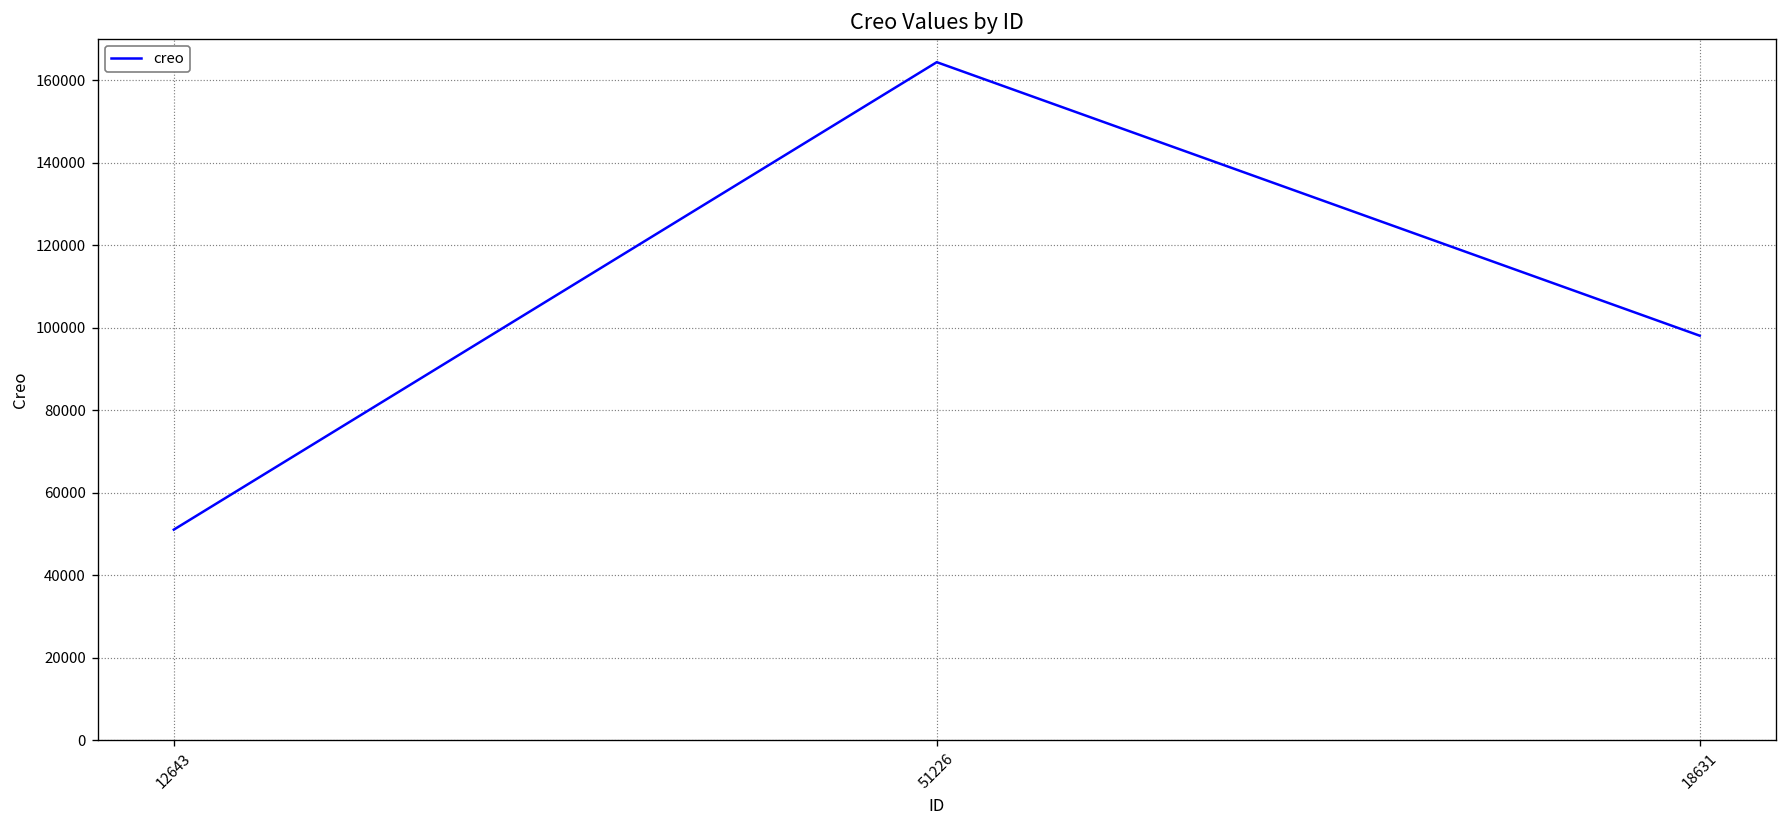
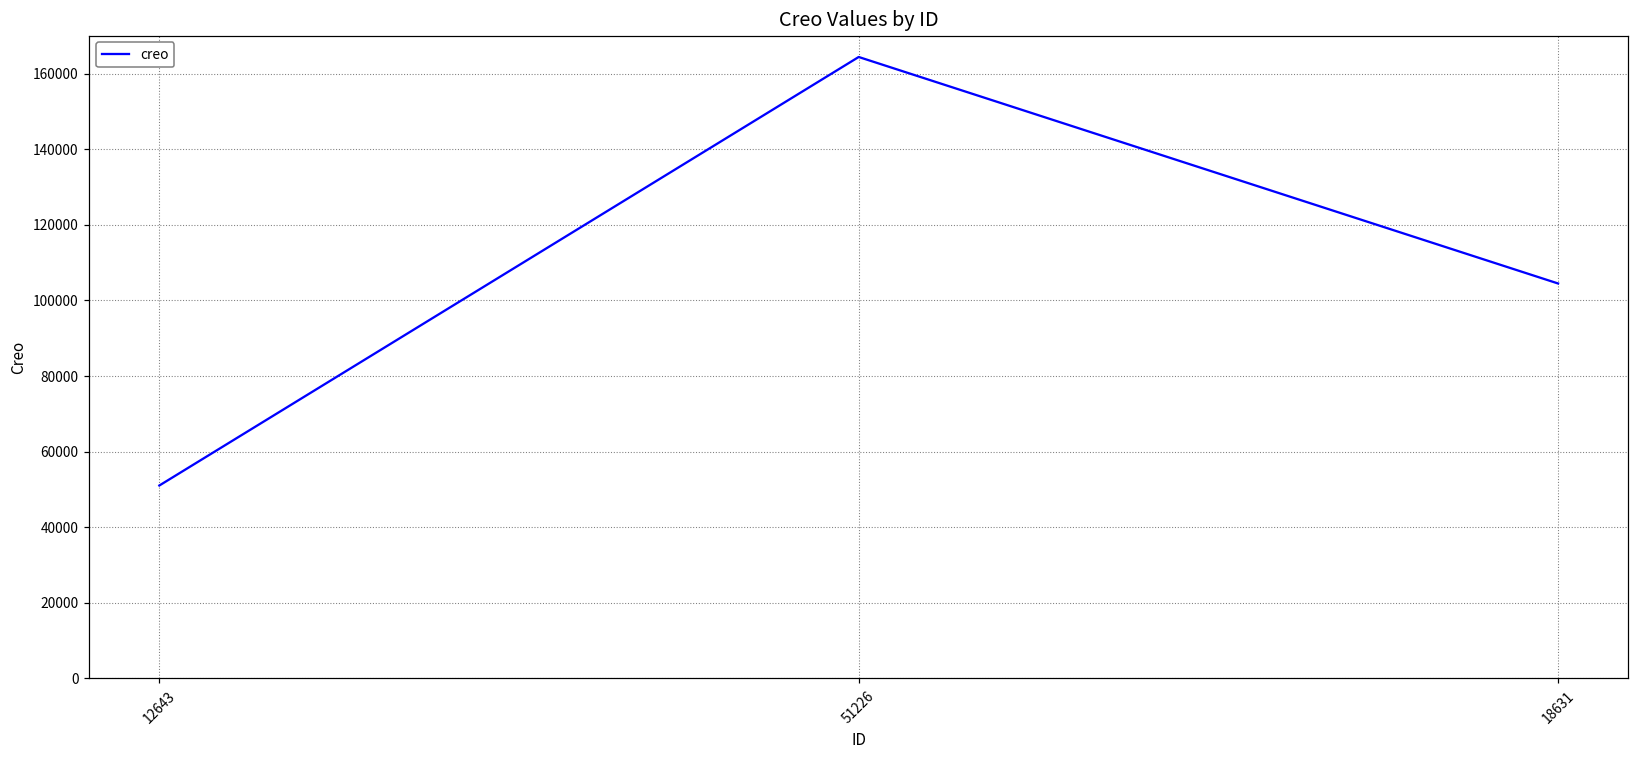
  {
    "12643": 51000,
    "51226": 164000,
-   "18631": 98000
+   "18631": 104000
  }
